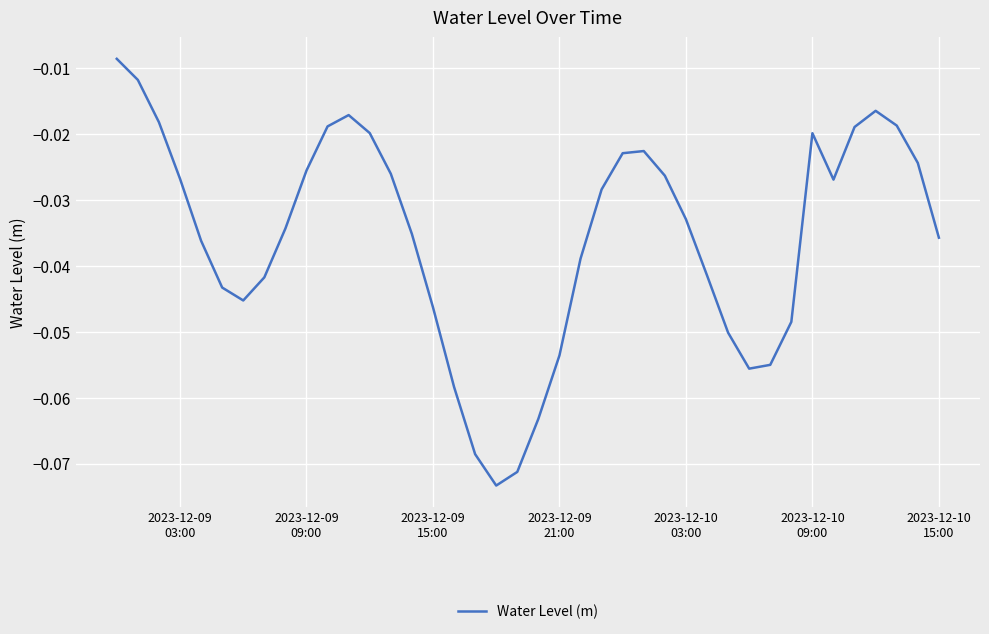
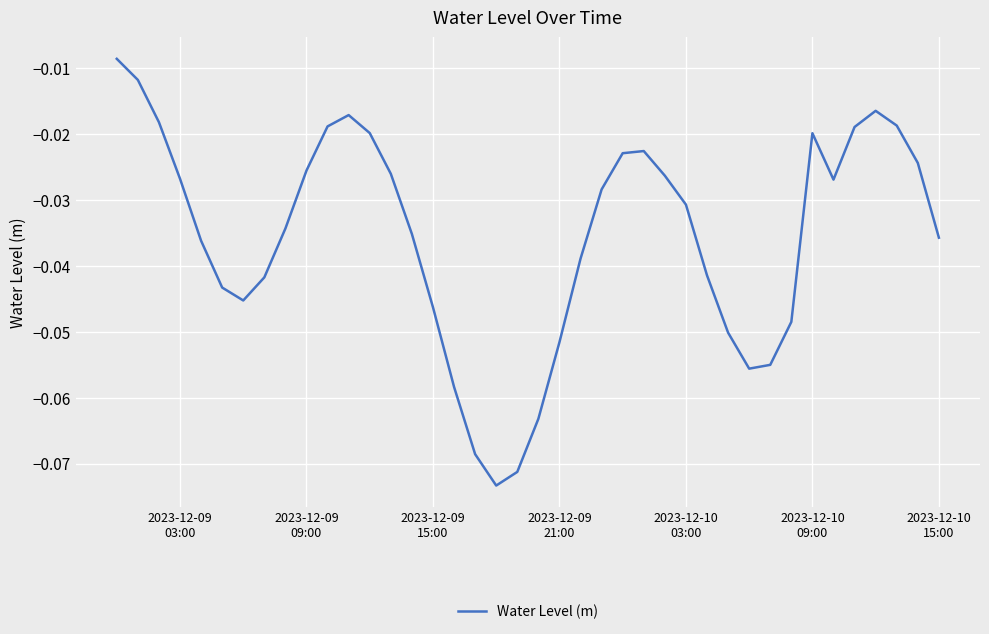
  {
    "2023-12-09 03:00": -0.027,
    "2023-12-09 09:00": -0.026,
    "2023-12-09 15:00": -0.046,
-   "2023-12-09 21:00": -0.054,
-   "2023-12-10 03:00": -0.033,
+   "2023-12-09 21:00": -0.052,
+   "2023-12-10 03:00": -0.031,
    "2023-12-10 09:00": -0.020,
    "2023-12-10 15:00": -0.036
  }
